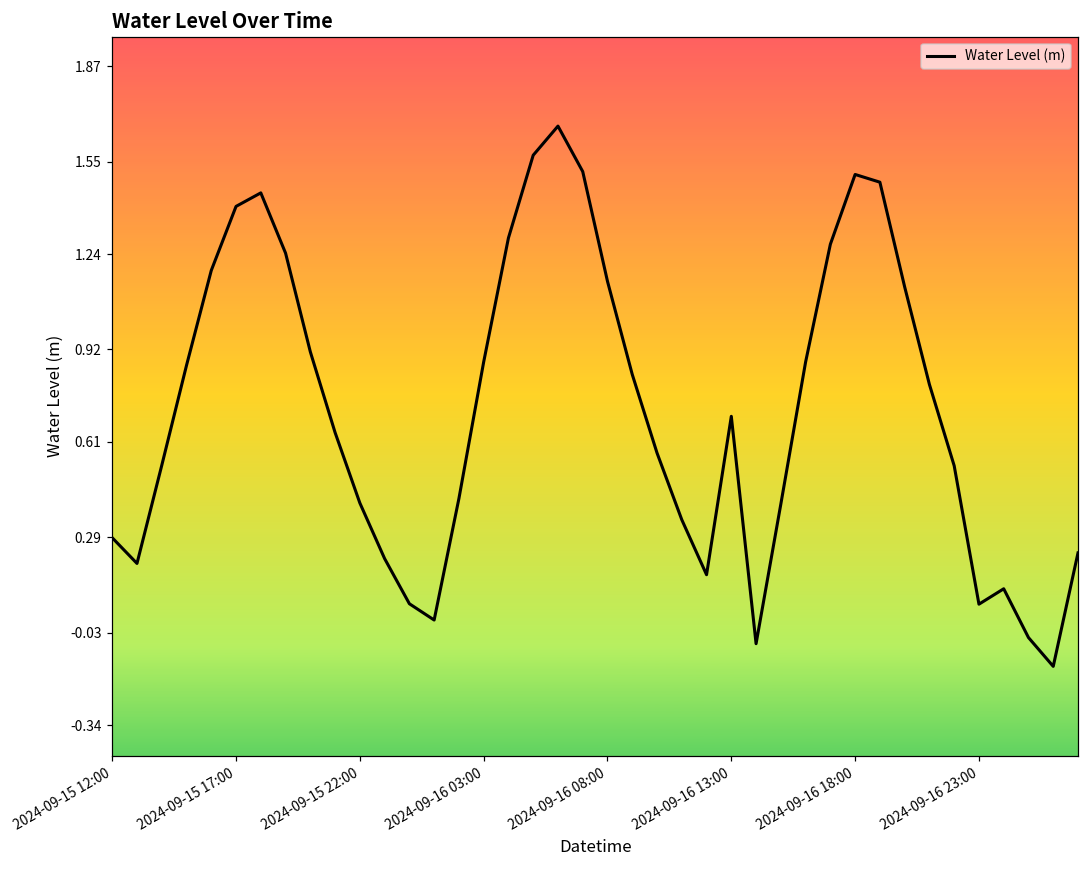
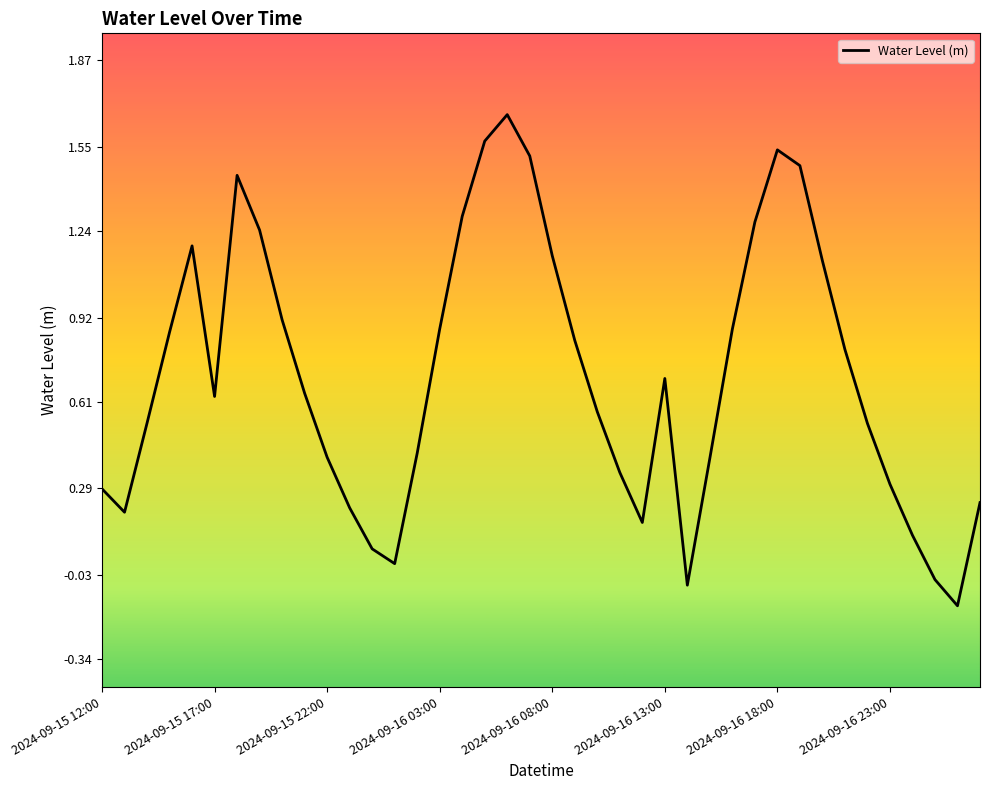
  {
    "2024-09-15 12:00": 0.29,
-   "2024-09-15 17:00": 1.40,
+   "2024-09-15 17:00": 0.63,
    "2024-09-15 22:00": 0.40,
    "2024-09-16 03:00": 0.88,
    "2024-09-16 08:00": 1.15,
    "2024-09-16 13:00": 0.70,
-   "2024-09-16 18:00": 1.51,
-   "2024-09-16 23:00": 0.07
+   "2024-09-16 18:00": 1.54,
+   "2024-09-16 23:00": 0.31
  }
